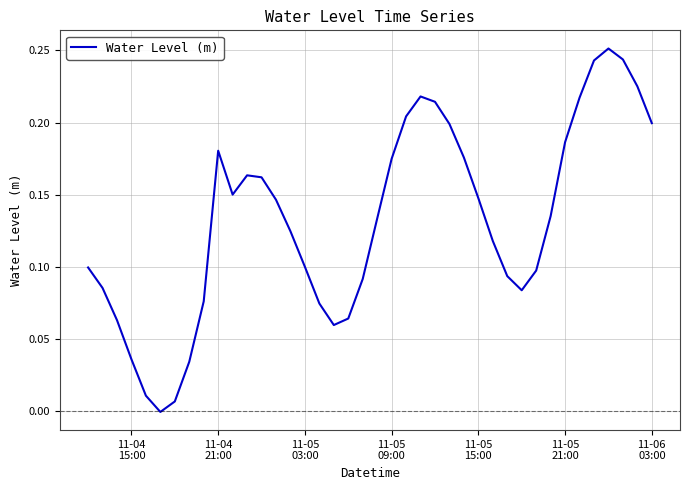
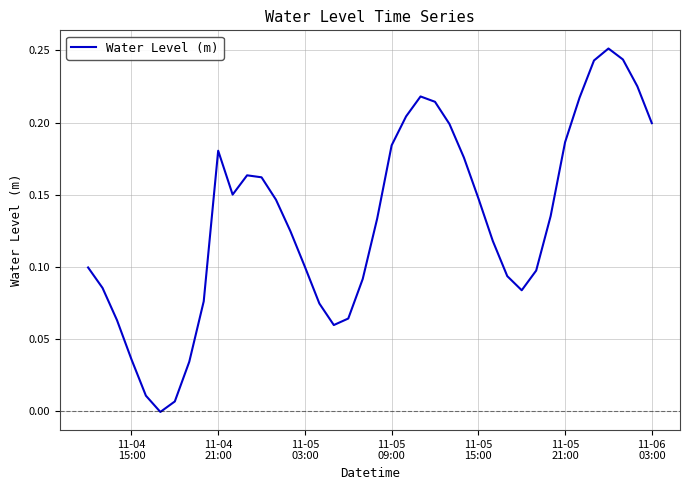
  {
    "11-04 15:00": 0.036,
    "11-04 21:00": 0.181,
    "11-05 03:00": 0.100,
-   "11-05 09:00": 0.175,
+   "11-05 09:00": 0.184,
    "11-05 15:00": 0.148,
    "11-05 21:00": 0.186,
    "11-06 03:00": 0.200
  }
